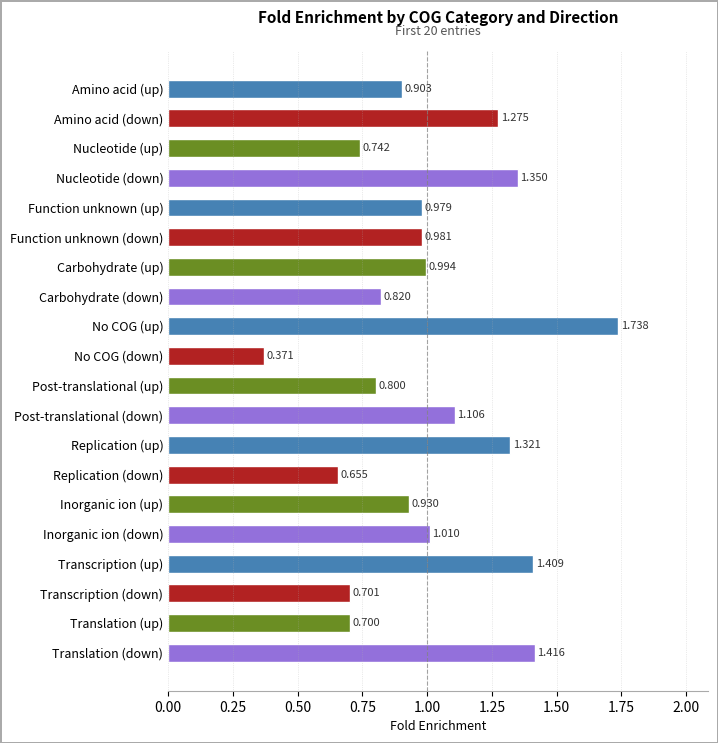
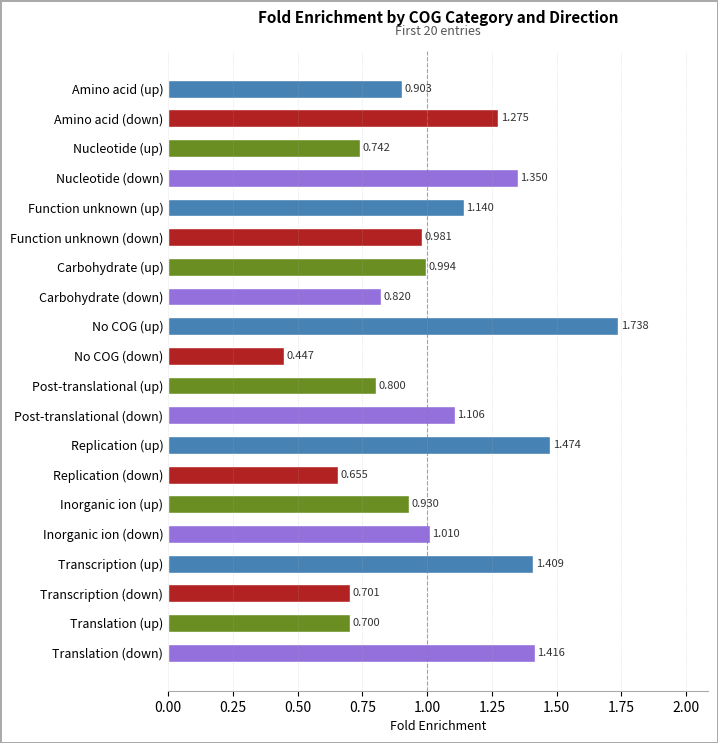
  {
    "Amino acid (up)": 0.903,
    "Amino acid (down)": 1.275,
    "Nucleotide (up)": 0.742,
    "Nucleotide (down)": 1.350,
-   "Function unknown (up)": 0.979,
+   "Function unknown (up)": 1.140,
    "Function unknown (down)": 0.981,
    "Carbohydrate (up)": 0.994,
    "Carbohydrate (down)": 0.820,
    "No COG (up)": 1.738,
-   "No COG (down)": 0.371,
+   "No COG (down)": 0.447,
    "Post-translational (up)": 0.800,
    "Post-translational (down)": 1.106,
-   "Replication (up)": 1.321,
+   "Replication (up)": 1.474,
    "Replication (down)": 0.655,
    "Inorganic ion (up)": 0.930,
    "Inorganic ion (down)": 1.010,
    "Transcription (up)": 1.409,
    "Transcription (down)": 0.701,
    "Translation (up)": 0.700,
    "Translation (down)": 1.416
  }
